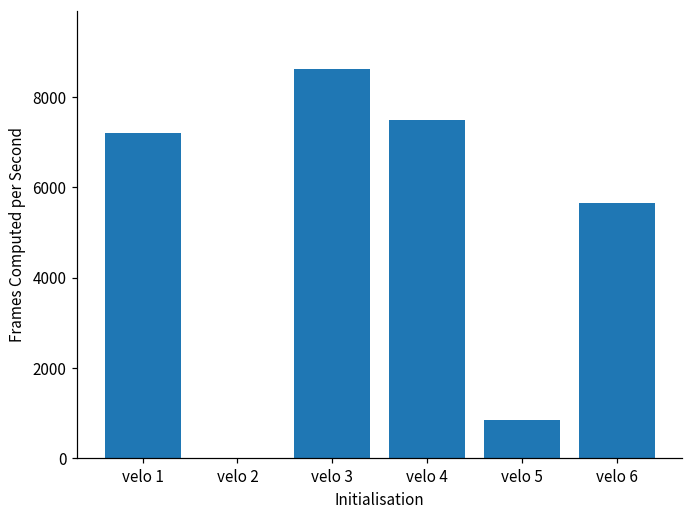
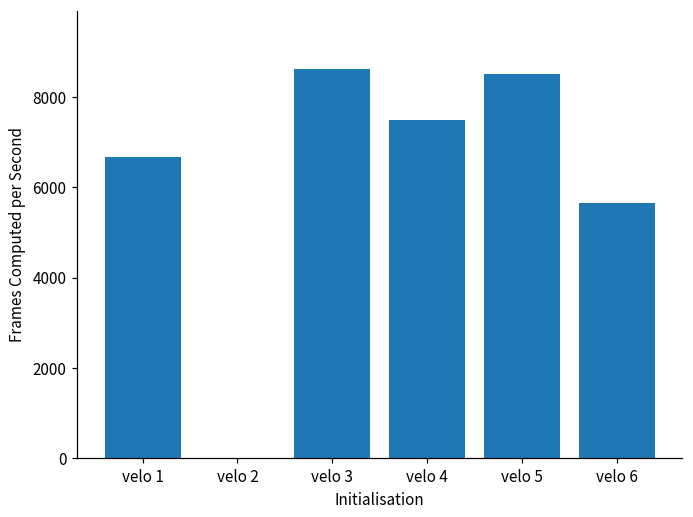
  {
-   "velo 1": 7200,
+   "velo 1": 6700,
    "velo 2": 0,
    "velo 3": 8600,
    "velo 4": 7500,
-   "velo 5": 800,
+   "velo 5": 8500,
    "velo 6": 5700
  }
